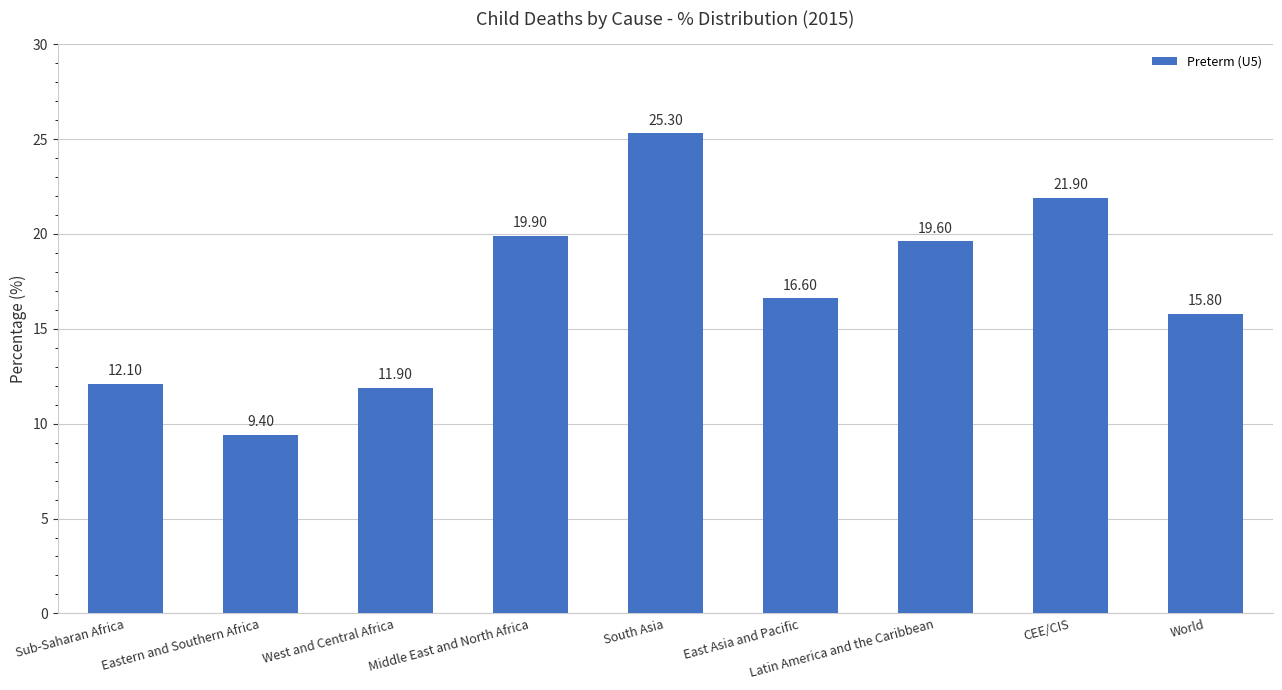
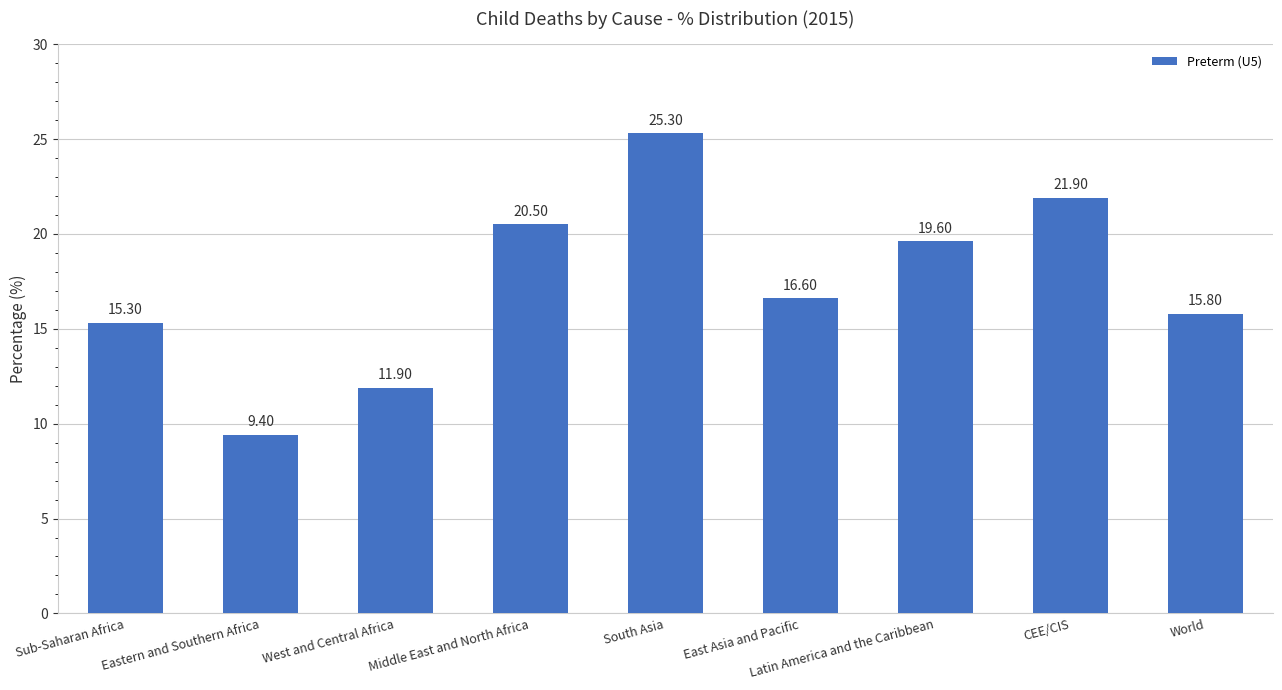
  {
-   "Sub-Saharan Africa": 12.10,
+   "Sub-Saharan Africa": 15.30,
    "Eastern and Southern Africa": 9.40,
    "West and Central Africa": 11.90,
-   "Middle East and North Africa": 19.90,
+   "Middle East and North Africa": 20.50,
    "South Asia": 25.30,
    "East Asia and Pacific": 16.60,
    "Latin America and the Caribbean": 19.60,
    "CEE/CIS": 21.90,
    "World": 15.80
  }
